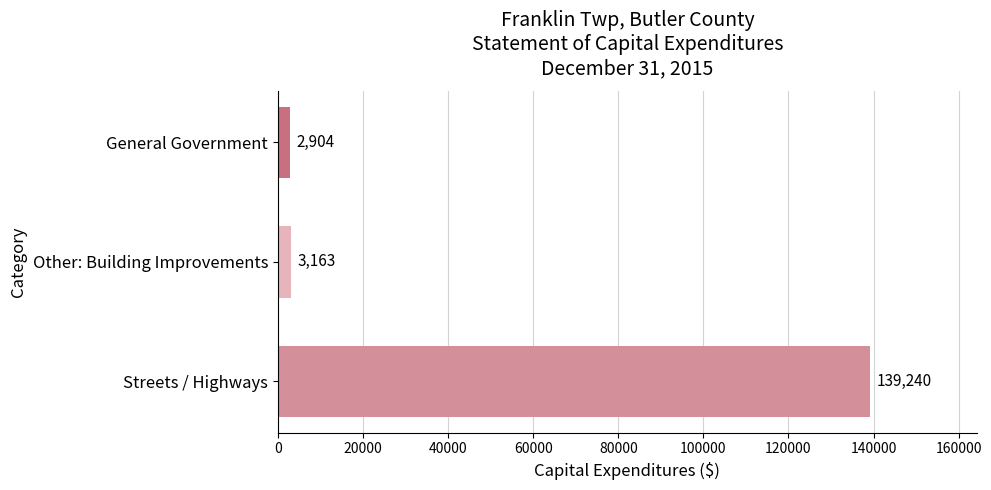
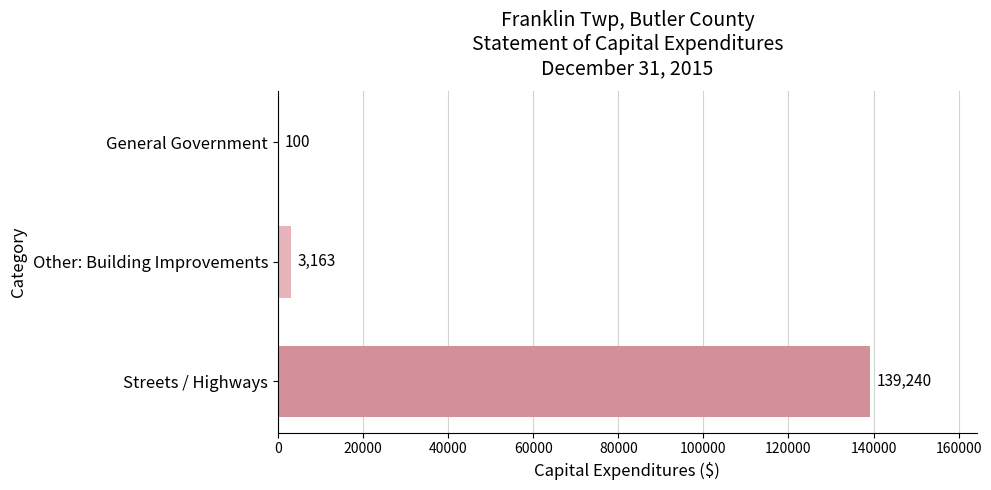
  {
-   "General Government": "2,904",
+   "General Government": "100",
    "Other: Building Improvements": "3,163",
    "Streets / Highways": "139,240"
  }
